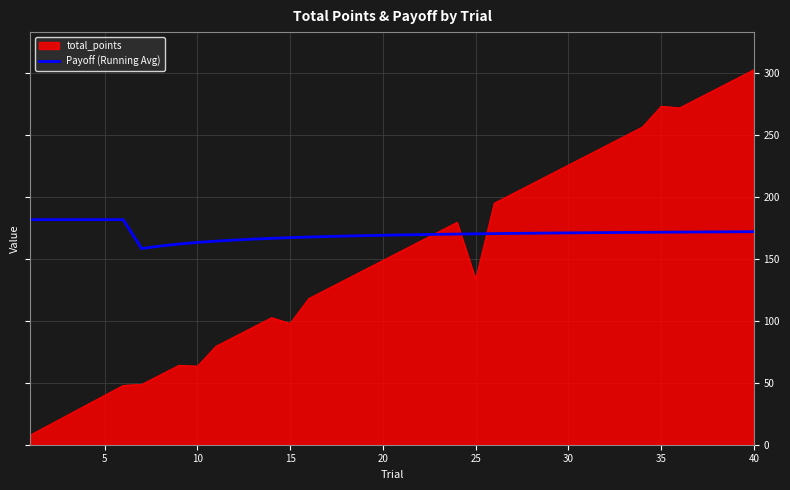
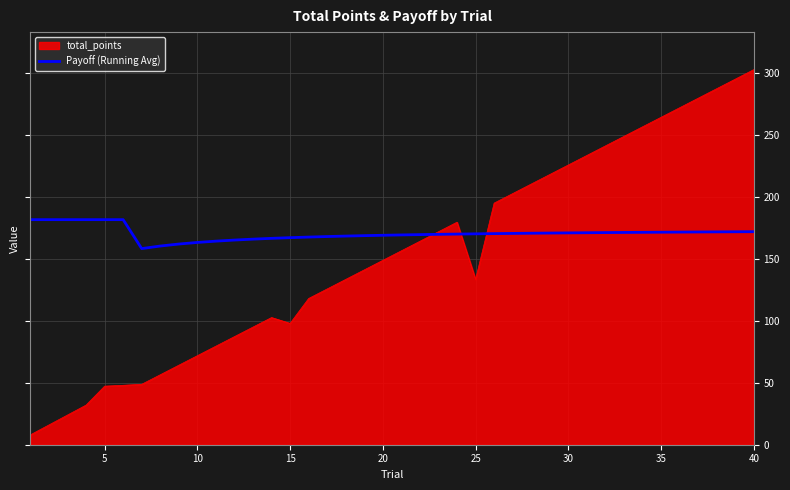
  {
    "total_points": {
-     "5": 40,
-     "10": 64,
+     "5": 47,
+     "10": 72,
      "15": 98,
      "20": 149,
      "25": 134,
      "30": 226,
-     "35": 273,
+     "35": 264,
      "40": 303
    },
    "Payoff (Running Avg)": {
      "5": 182,
      "10": 163,
      "15": 167,
      "20": 169,
      "25": 170,
      "30": 171,
      "35": 172,
      "40": 172
    }
  }
